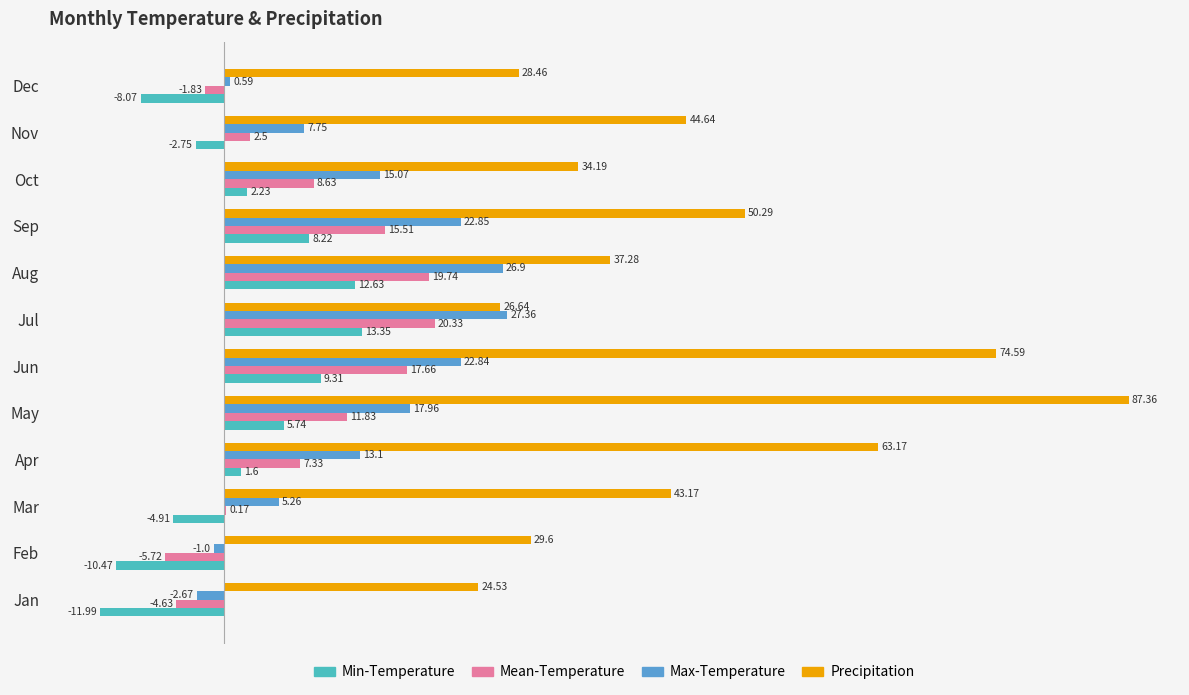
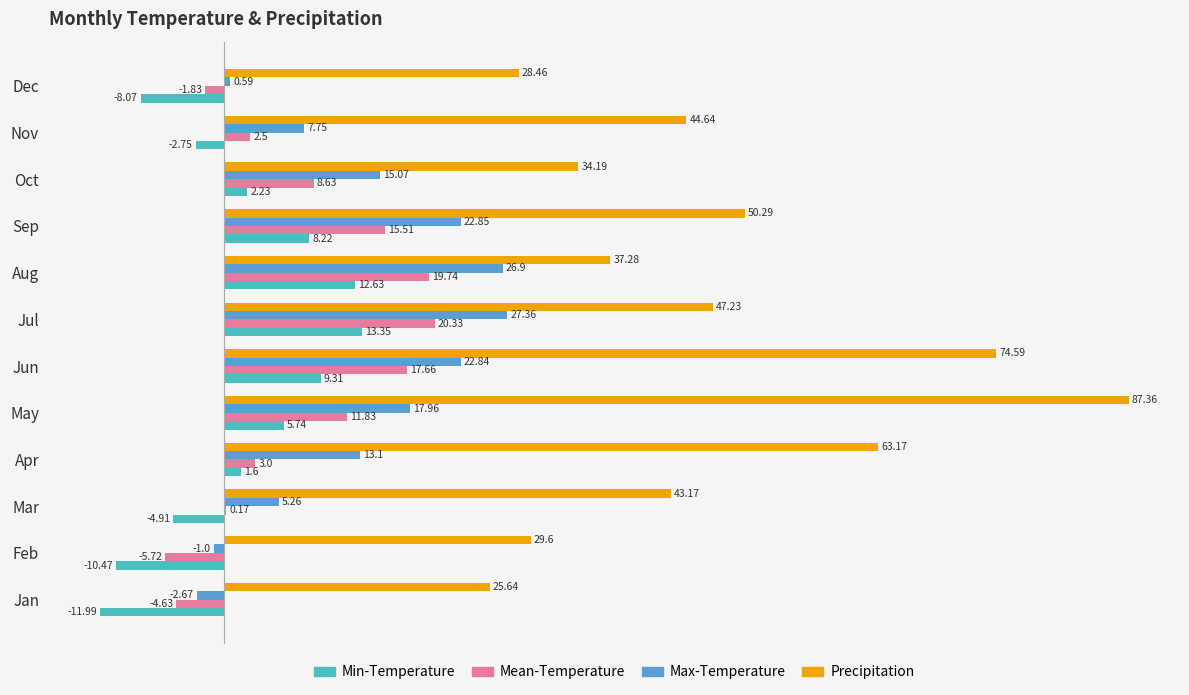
  {
    "Mean-Temperature": {
      "Dec": -1.83,
      "Nov": 2.5,
      "Oct": 8.63,
      "Sep": 15.51,
      "Aug": 19.74,
      "Jul": 20.33,
      "Jun": 17.66,
      "May": 11.83,
-     "Apr": 7.33,
+     "Apr": 3.0,
      "Mar": 0.17,
      "Feb": -5.72,
      "Jan": -4.63
    },
    "Precipitation": {
      "Dec": 28.46,
      "Nov": 44.64,
      "Oct": 34.19,
      "Sep": 50.29,
      "Aug": 37.28,
-     "Jul": 26.64,
+     "Jul": 47.23,
      "Jun": 74.59,
      "May": 87.36,
      "Apr": 63.17,
      "Mar": 43.17,
      "Feb": 29.6,
-     "Jan": 24.53
+     "Jan": 25.64
    }
  }
